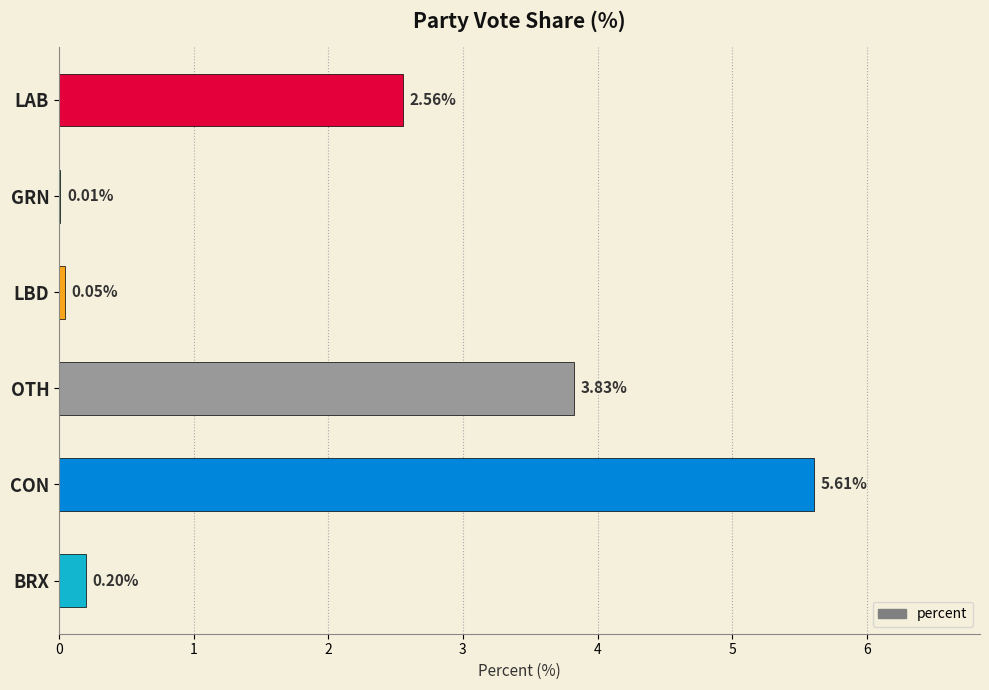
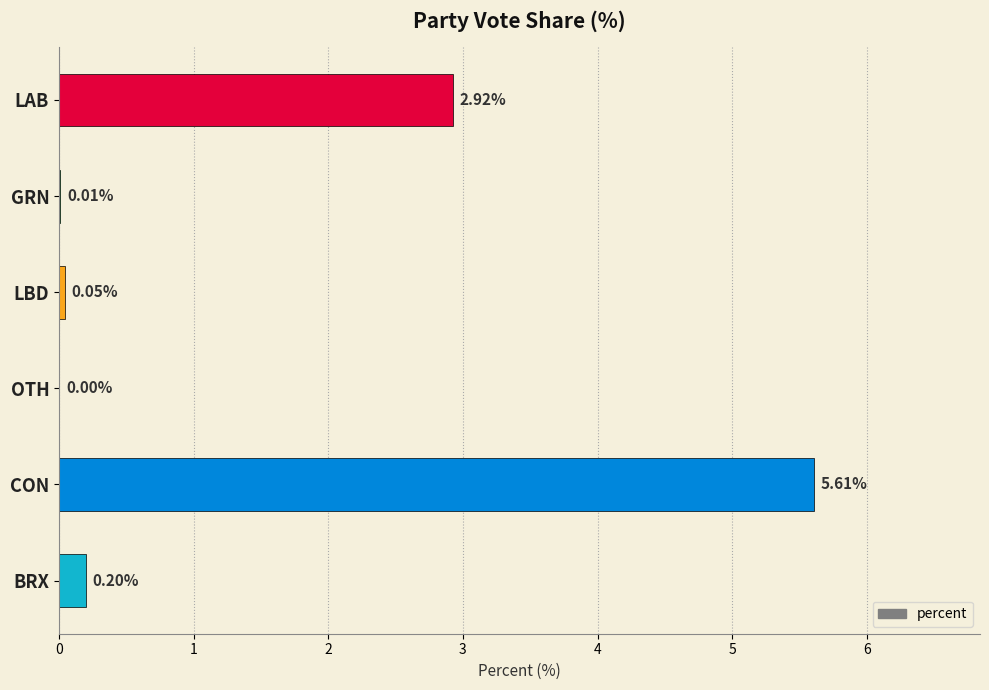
  {
-   "LAB": "2.56%",
+   "LAB": "2.92%",
    "GRN": "0.01%",
    "LBD": "0.05%",
-   "OTH": "3.83%",
+   "OTH": "0.00%",
    "CON": "5.61%",
    "BRX": "0.20%"
  }
